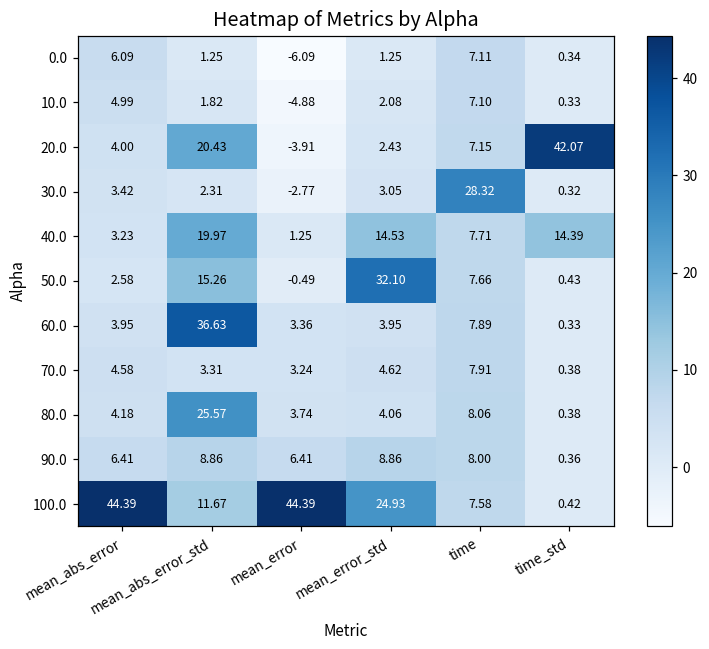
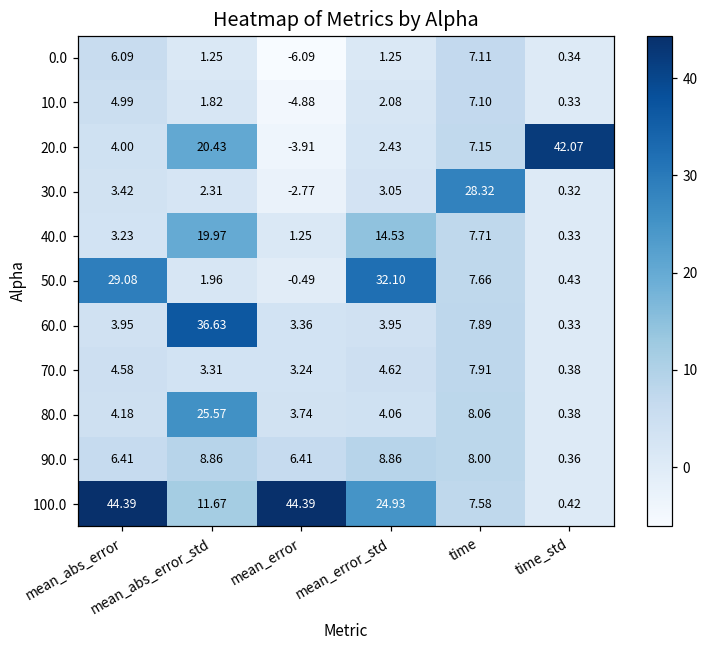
  {
    "0.0": {
      "mean_abs_error": 6.09,
      "mean_abs_error_std": 1.25,
      "mean_error": -6.09,
      "mean_error_std": 1.25,
      "time": 7.11,
      "time_std": 0.34
    },
    "10.0": {
      "mean_abs_error": 4.99,
      "mean_abs_error_std": 1.82,
      "mean_error": -4.88,
      "mean_error_std": 2.08,
      "time": 7.10,
      "time_std": 0.33
    },
    "20.0": {
      "mean_abs_error": 4.00,
      "mean_abs_error_std": 20.43,
      "mean_error": -3.91,
      "mean_error_std": 2.43,
      "time": 7.15,
      "time_std": 42.07
    },
    "30.0": {
      "mean_abs_error": 3.42,
      "mean_abs_error_std": 2.31,
      "mean_error": -2.77,
      "mean_error_std": 3.05,
      "time": 28.32,
      "time_std": 0.32
    },
    "40.0": {
      "mean_abs_error": 3.23,
      "mean_abs_error_std": 19.97,
      "mean_error": 1.25,
      "mean_error_std": 14.53,
      "time": 7.71,
-     "time_std": 14.39
+     "time_std": 0.33
    },
    "50.0": {
-     "mean_abs_error": 2.58,
-     "mean_abs_error_std": 15.26,
+     "mean_abs_error": 29.08,
+     "mean_abs_error_std": 1.96,
      "mean_error": -0.49,
      "mean_error_std": 32.10,
      "time": 7.66,
      "time_std": 0.43
    },
    "60.0": {
      "mean_abs_error": 3.95,
      "mean_abs_error_std": 36.63,
      "mean_error": 3.36,
      "mean_error_std": 3.95,
      "time": 7.89,
      "time_std": 0.33
    },
    "70.0": {
      "mean_abs_error": 4.58,
      "mean_abs_error_std": 3.31,
      "mean_error": 3.24,
      "mean_error_std": 4.62,
      "time": 7.91,
      "time_std": 0.38
    },
    "80.0": {
      "mean_abs_error": 4.18,
      "mean_abs_error_std": 25.57,
      "mean_error": 3.74,
      "mean_error_std": 4.06,
      "time": 8.06,
      "time_std": 0.38
    },
    "90.0": {
      "mean_abs_error": 6.41,
      "mean_abs_error_std": 8.86,
      "mean_error": 6.41,
      "mean_error_std": 8.86,
      "time": 8.00,
      "time_std": 0.36
    },
    "100.0": {
      "mean_abs_error": 44.39,
      "mean_abs_error_std": 11.67,
      "mean_error": 44.39,
      "mean_error_std": 24.93,
      "time": 7.58,
      "time_std": 0.42
    }
  }
